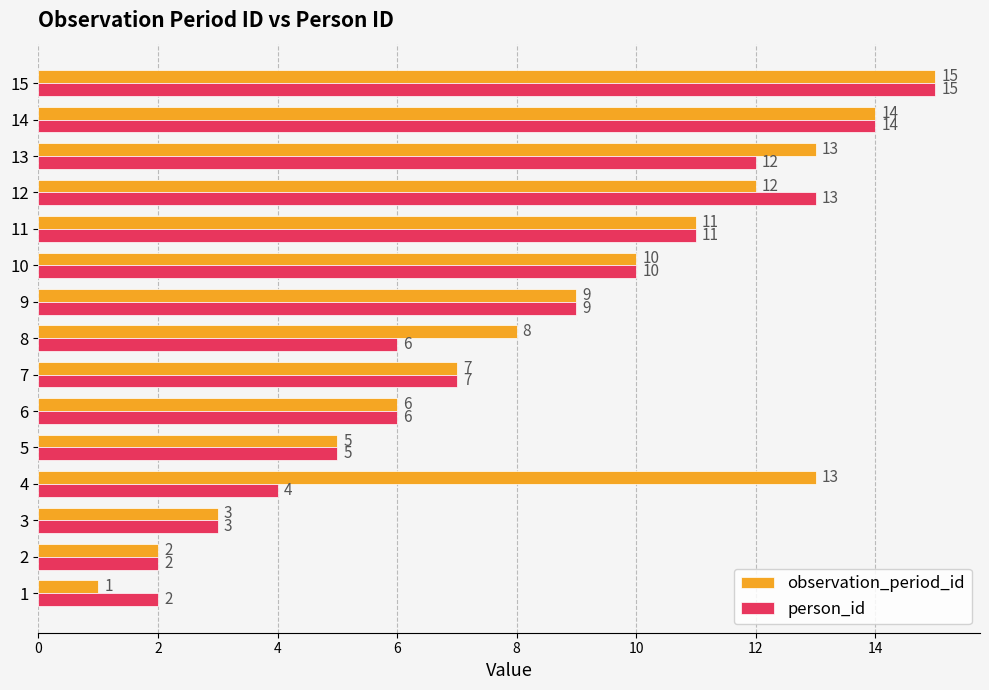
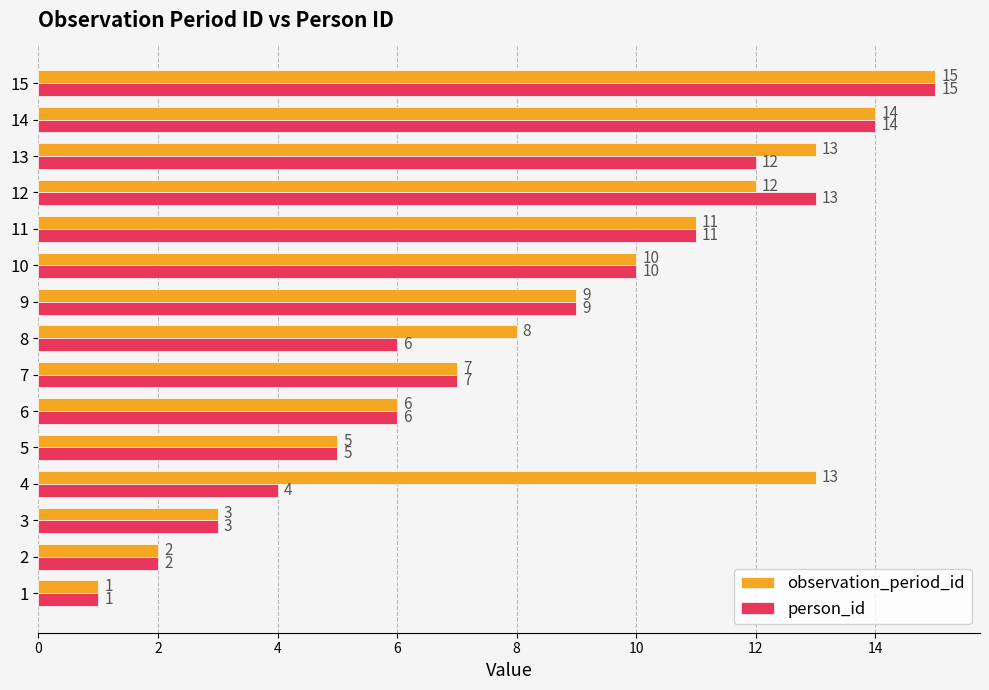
  {
    "observation_period_id": {
      "13": 13,
      "12": 12,
      "8": 8,
      "4": 13,
      "1": 1
    },
    "person_id": {
      "13": 12,
      "12": 13,
      "8": 6,
      "4": 4,
-     "1": 2
+     "1": 1
    }
  }
